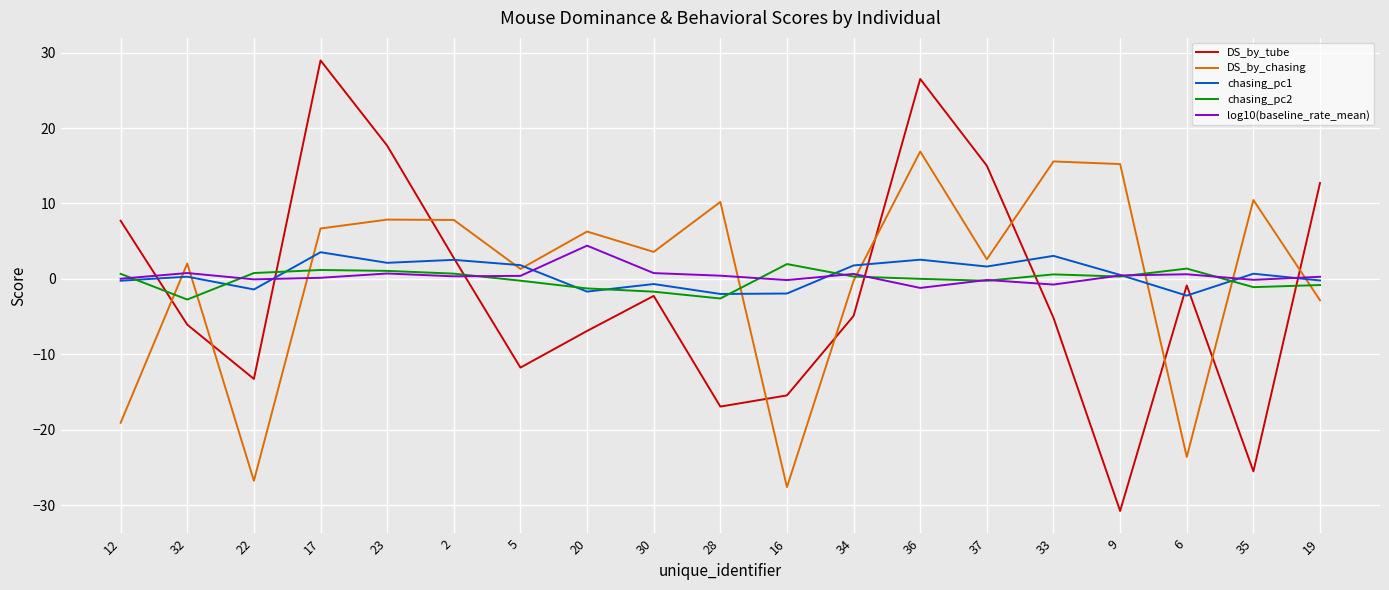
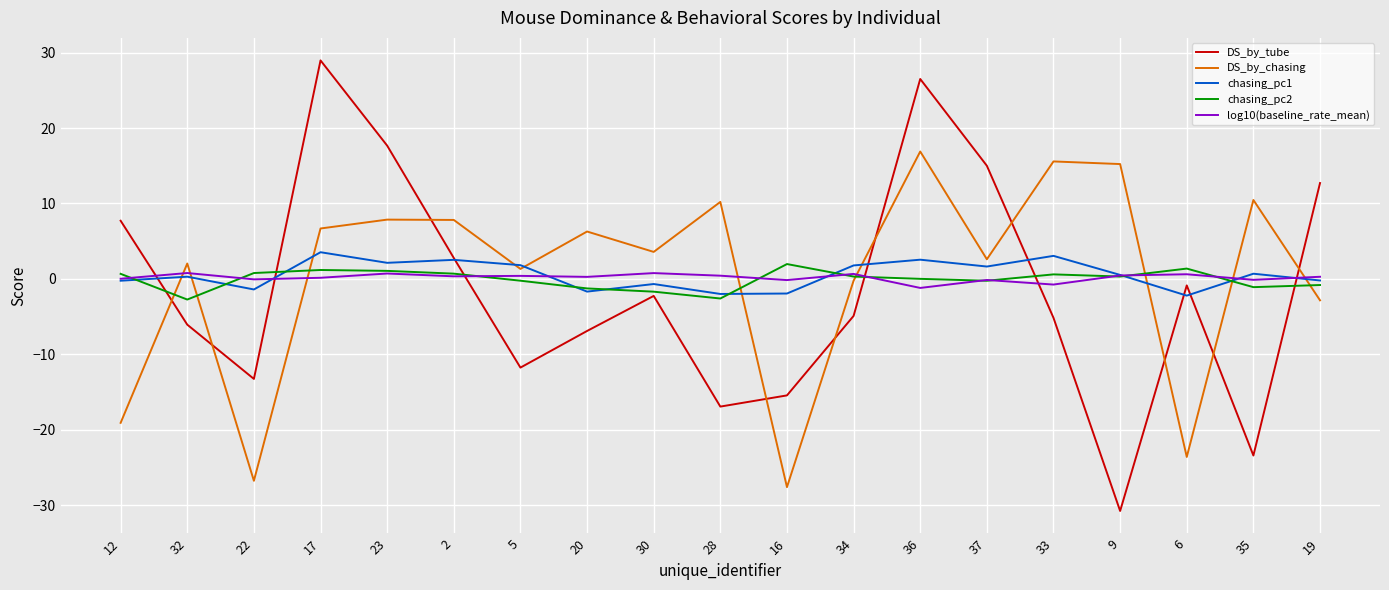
  {
    "DS_by_tube": {
      "12": 8,
      "32": -6,
      "22": -13,
      "17": 29,
      "23": 18,
      "5": -12,
      "20": -7,
      "30": -2,
      "28": -17,
      "16": -15,
      "34": -5,
      "36": 26,
      "37": 15,
      "33": -5,
      "9": -31,
      "6": -1,
-     "35": -26,
+     "35": -23,
      "19": 13
    },
    "DS_by_chasing": {
      "12": -19,
      "32": 2,
      "22": -27,
      "17": 7,
      "23": 8,
      "2": 8,
      "5": 1,
      "20": 6,
      "30": 4,
      "28": 10,
      "16": -28,
      "34": 0,
      "36": 17,
      "37": 3,
      "33": 16,
      "9": 15,
      "6": -24,
      "35": 10,
      "19": -3
    },
    "chasing_pc1": {
      "32": 0,
      "22": -1,
      "17": 4,
      "23": 2,
      "5": 2,
      "20": -2,
      "30": -1,
      "28": -2,
      "16": -2,
      "34": 2,
      "36": 3,
      "37": 2,
      "33": 3,
      "6": -2,
      "35": 1,
      "19": 0
    },
    "chasing_pc2": {
      "12": 1,
      "32": -3,
      "22": 1,
      "17": 1,
      "23": 1,
      "2": 1,
      "5": 0,
      "20": -1,
      "30": -2,
      "28": -3,
      "16": 2,
      "34": 0,
      "36": 0,
      "33": 1,
      "6": 1,
      "35": -1,
      "19": -1
    },
    "log10(baseline_rate_mean)": {
      "32": 1,
      "22": 0,
      "17": 0,
      "23": 1,
      "2": 0,
      "5": 0,
-     "20": 4,
+     "20": 0,
      "30": 1,
      "28": 0,
      "16": 0,
      "34": 1,
      "36": -1,
      "33": -1,
      "6": 1,
      "35": 0,
      "19": 0
    }
  }
